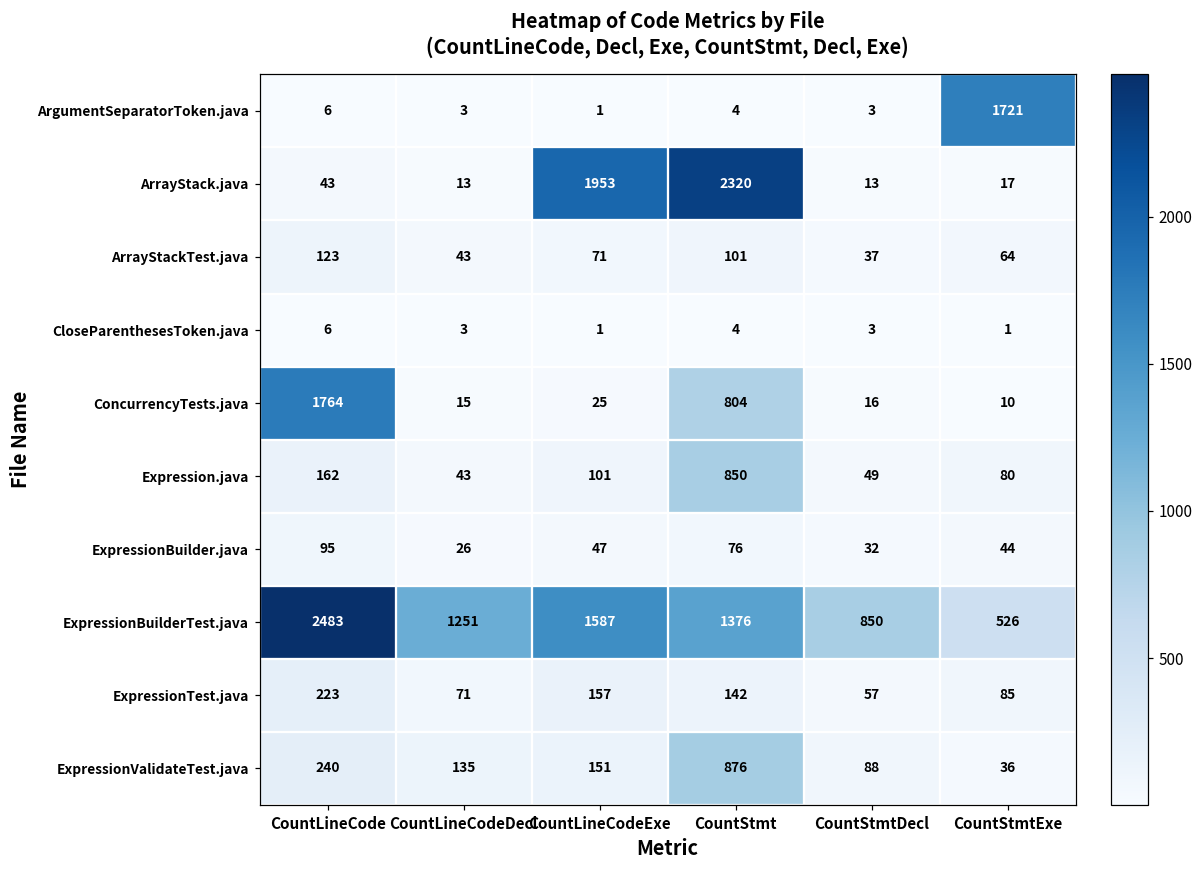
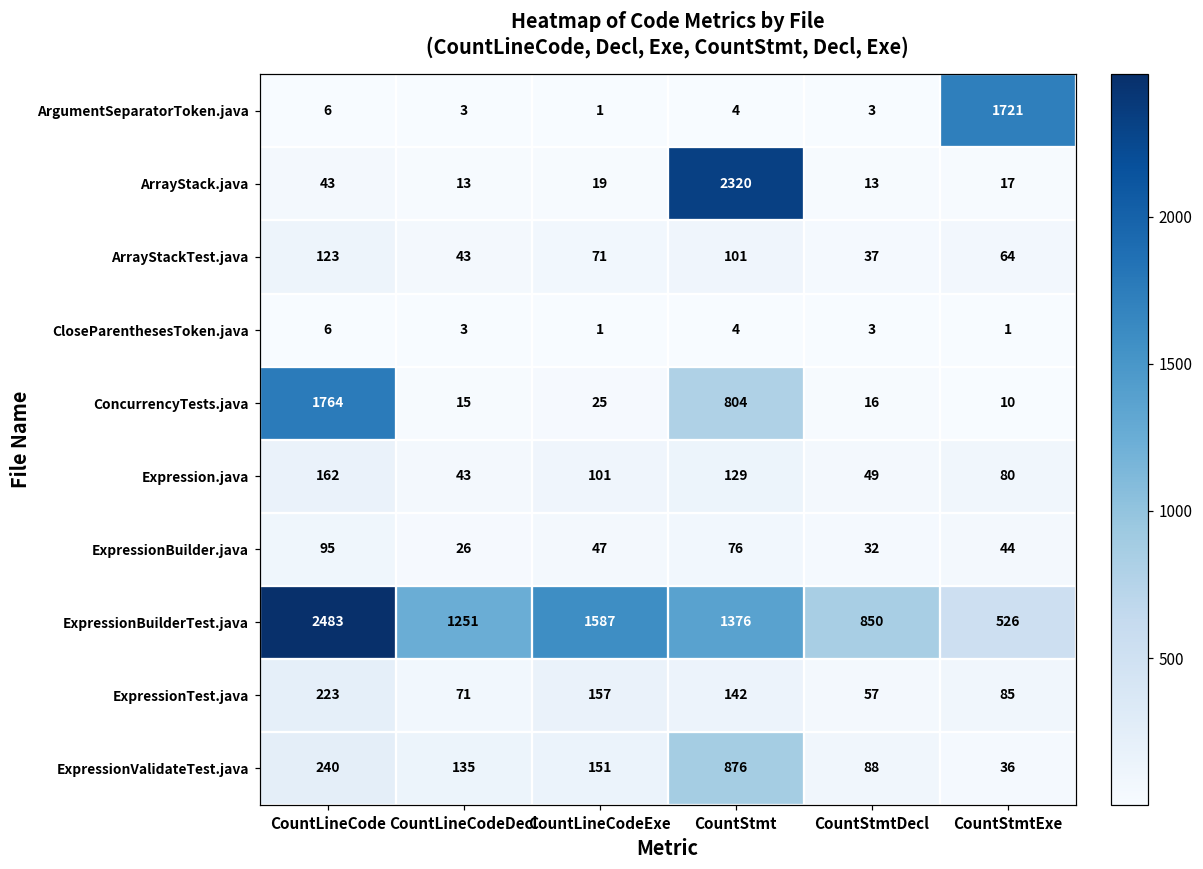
  {
    "ArgumentSeparatorToken.java": {
      "CountLineCode": 6,
      "CountLineCodeDecl": 3,
      "CountLineCodeExe": 1,
      "CountStmt": 4,
      "CountStmtDecl": 3,
      "CountStmtExe": 1721
    },
    "ArrayStack.java": {
      "CountLineCode": 43,
      "CountLineCodeDecl": 13,
-     "CountLineCodeExe": 1953,
+     "CountLineCodeExe": 19,
      "CountStmt": 2320,
      "CountStmtDecl": 13,
      "CountStmtExe": 17
    },
    "ArrayStackTest.java": {
      "CountLineCode": 123,
      "CountLineCodeDecl": 43,
      "CountLineCodeExe": 71,
      "CountStmt": 101,
      "CountStmtDecl": 37,
      "CountStmtExe": 64
    },
    "CloseParenthesesToken.java": {
      "CountLineCode": 6,
      "CountLineCodeDecl": 3,
      "CountLineCodeExe": 1,
      "CountStmt": 4,
      "CountStmtDecl": 3,
      "CountStmtExe": 1
    },
    "ConcurrencyTests.java": {
      "CountLineCode": 1764,
      "CountLineCodeDecl": 15,
      "CountLineCodeExe": 25,
      "CountStmt": 804,
      "CountStmtDecl": 16,
      "CountStmtExe": 10
    },
    "Expression.java": {
      "CountLineCode": 162,
      "CountLineCodeDecl": 43,
      "CountLineCodeExe": 101,
-     "CountStmt": 850,
+     "CountStmt": 129,
      "CountStmtDecl": 49,
      "CountStmtExe": 80
    },
    "ExpressionBuilder.java": {
      "CountLineCode": 95,
      "CountLineCodeDecl": 26,
      "CountLineCodeExe": 47,
      "CountStmt": 76,
      "CountStmtDecl": 32,
      "CountStmtExe": 44
    },
    "ExpressionBuilderTest.java": {
      "CountLineCode": 2483,
      "CountLineCodeDecl": 1251,
      "CountLineCodeExe": 1587,
      "CountStmt": 1376,
      "CountStmtDecl": 850,
      "CountStmtExe": 526
    },
    "ExpressionTest.java": {
      "CountLineCode": 223,
      "CountLineCodeDecl": 71,
      "CountLineCodeExe": 157,
      "CountStmt": 142,
      "CountStmtDecl": 57,
      "CountStmtExe": 85
    },
    "ExpressionValidateTest.java": {
      "CountLineCode": 240,
      "CountLineCodeDecl": 135,
      "CountLineCodeExe": 151,
      "CountStmt": 876,
      "CountStmtDecl": 88,
      "CountStmtExe": 36
    }
  }
